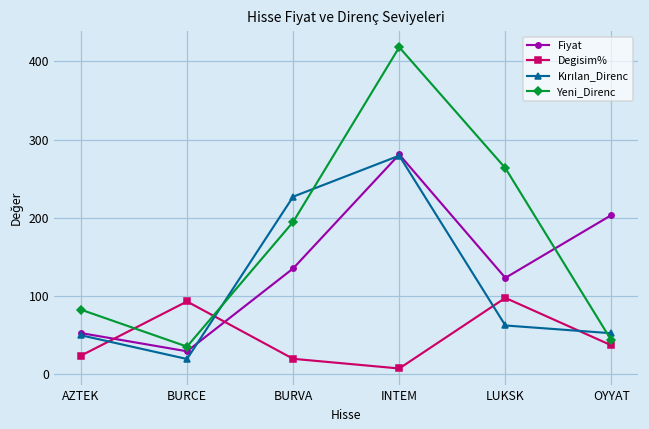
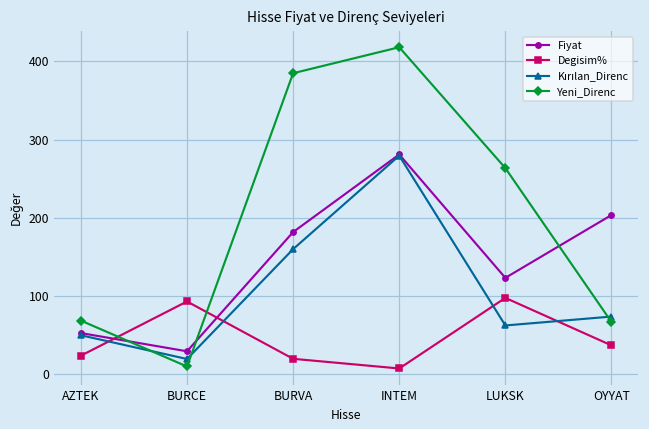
  {
    "Fiyat": {
      "BURCE": 30,
-     "BURVA": 140,
+     "BURVA": 180,
      "LUKSK": 120,
      "OYYAT": 200
    },
    "Degisim%": {
      "AZTEK": 20,
      "BURCE": 90,
      "BURVA": 20,
      "INTEM": 10,
      "LUKSK": 100,
      "OYYAT": 40
    },
    "Kırılan_Direnc": {
      "BURCE": 20,
-     "BURVA": 230,
+     "BURVA": 160,
      "LUKSK": 60,
-     "OYYAT": 50
+     "OYYAT": 70
    },
    "Yeni_Direnc": {
-     "AZTEK": 80,
-     "BURCE": 40,
-     "BURVA": 190,
+     "AZTEK": 70,
+     "BURCE": 10,
+     "BURVA": 380,
      "INTEM": 420,
      "LUKSK": 260,
-     "OYYAT": 40
+     "OYYAT": 70
    }
  }
